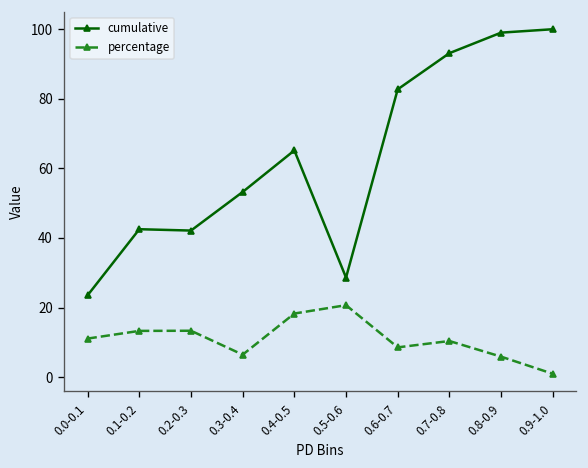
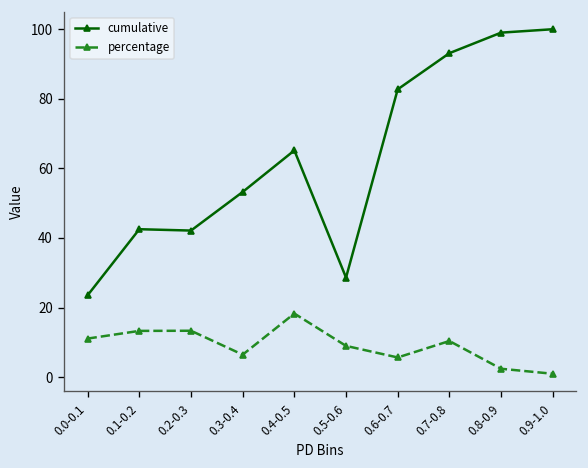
  {
    "cumulative": {
      "0.0-0.1": 24,
      "0.1-0.2": 43,
      "0.2-0.3": 42,
      "0.3-0.4": 53,
      "0.4-0.5": 65,
      "0.5-0.6": 29,
      "0.6-0.7": 83,
      "0.7-0.8": 93,
      "0.8-0.9": 99,
      "0.9-1.0": 100
    },
    "percentage": {
      "0.0-0.1": 11,
      "0.1-0.2": 13,
      "0.2-0.3": 13,
      "0.3-0.4": 6,
      "0.4-0.5": 18,
-     "0.5-0.6": 21,
-     "0.6-0.7": 9,
+     "0.5-0.6": 9,
+     "0.6-0.7": 6,
      "0.7-0.8": 10,
-     "0.8-0.9": 6,
+     "0.8-0.9": 2,
      "0.9-1.0": 1
    }
  }
